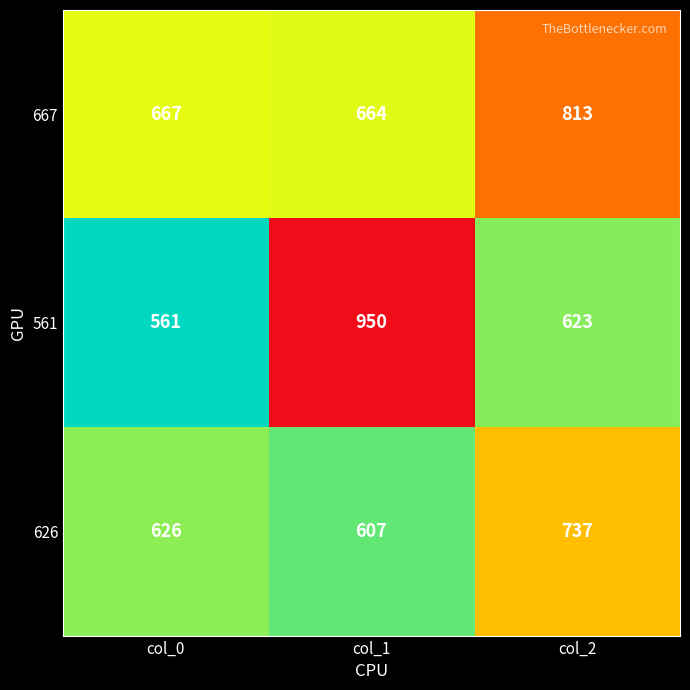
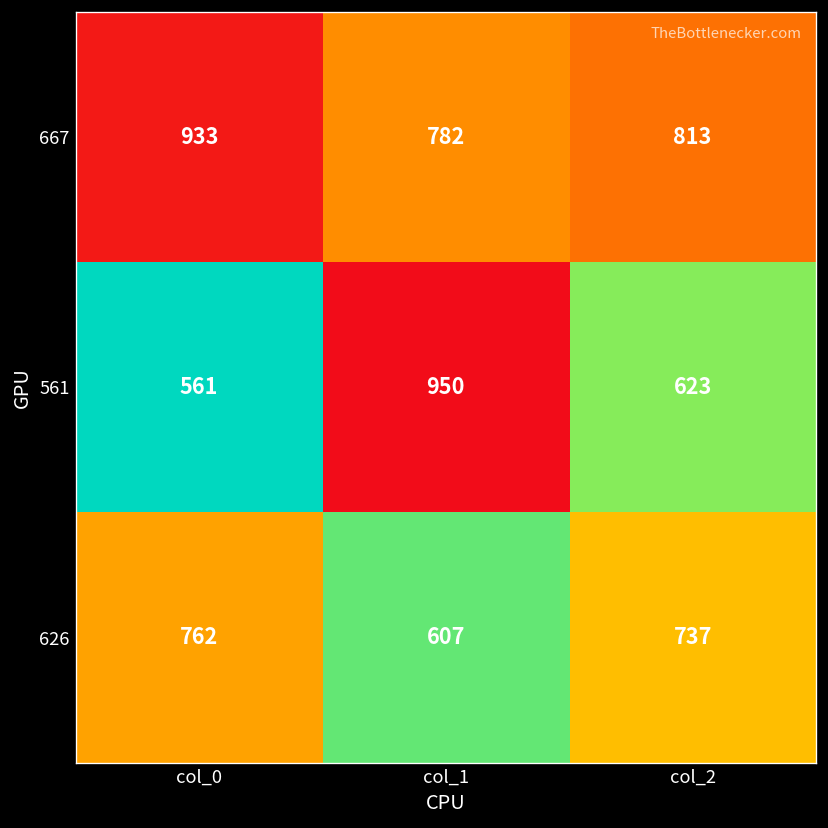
  {
    "667": {
-     "col_0": 667,
-     "col_1": 664
+     "col_0": 933,
+     "col_1": 782
    },
    "561": {
      "col_0": 561,
      "col_1": 950,
      "col_2": 623
    },
    "626": {
-     "col_0": 626,
+     "col_0": 762,
      "col_1": 607,
      "col_2": 737
    }
  }
